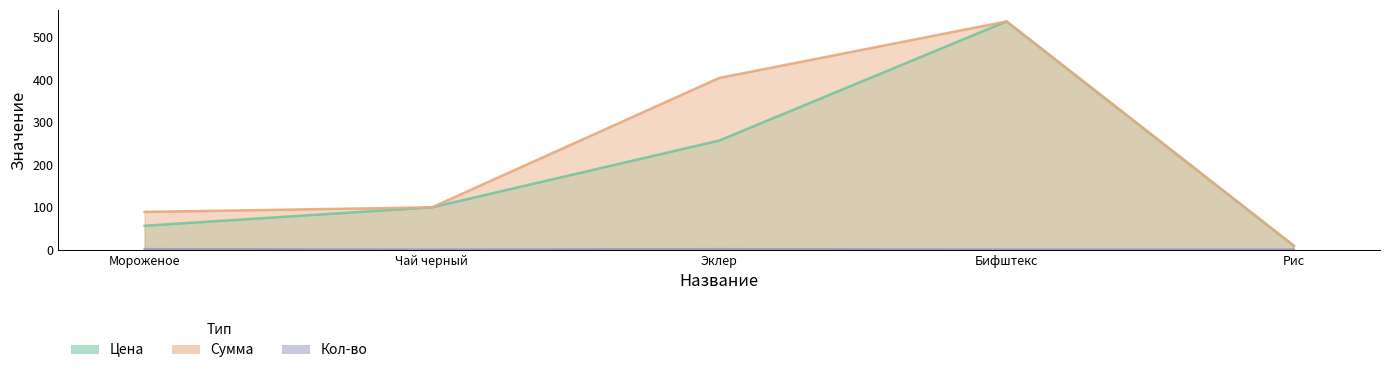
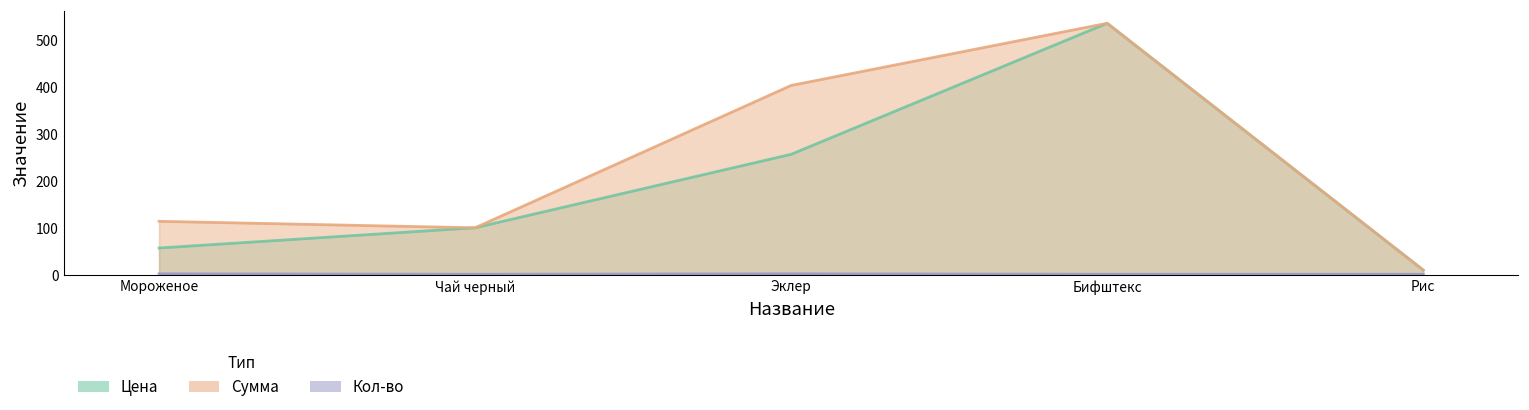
  {
    "Сумма": {
-     "Мороженое": 90,
+     "Мороженое": 110,
      "Эклер": 400
    }
  }
